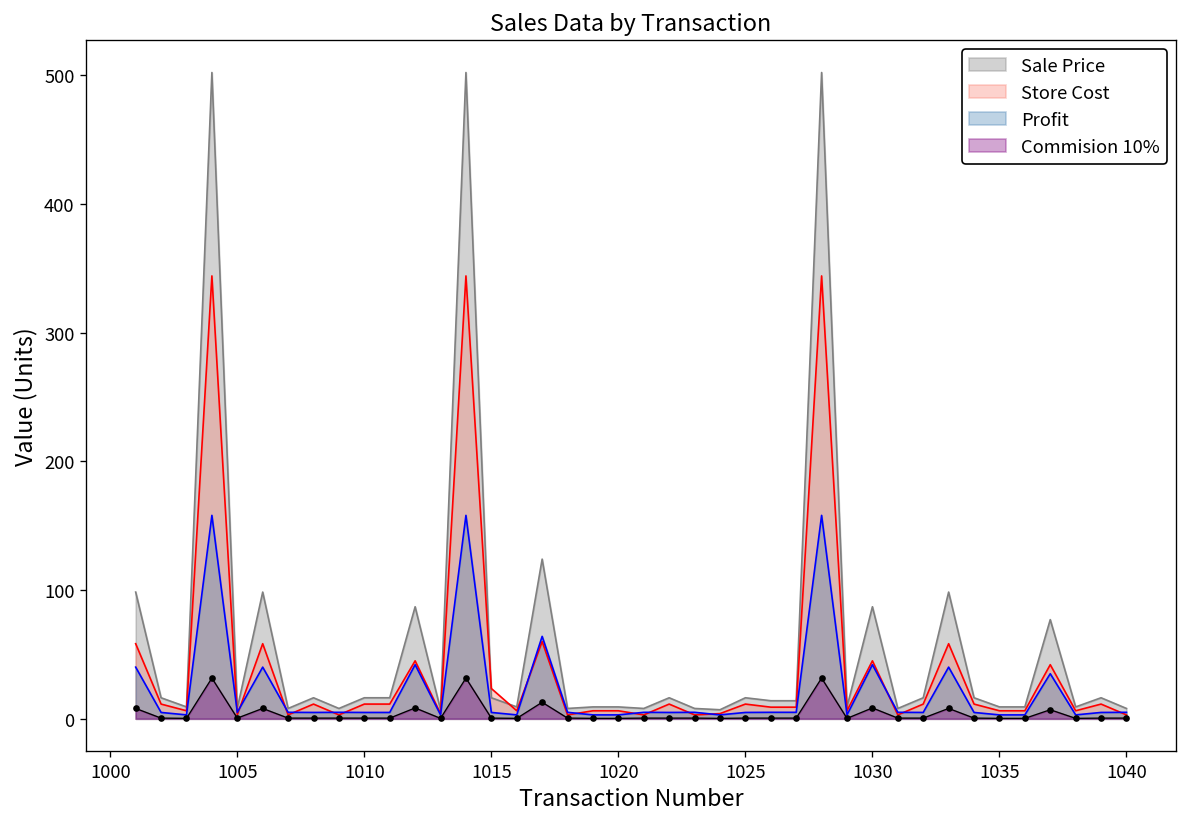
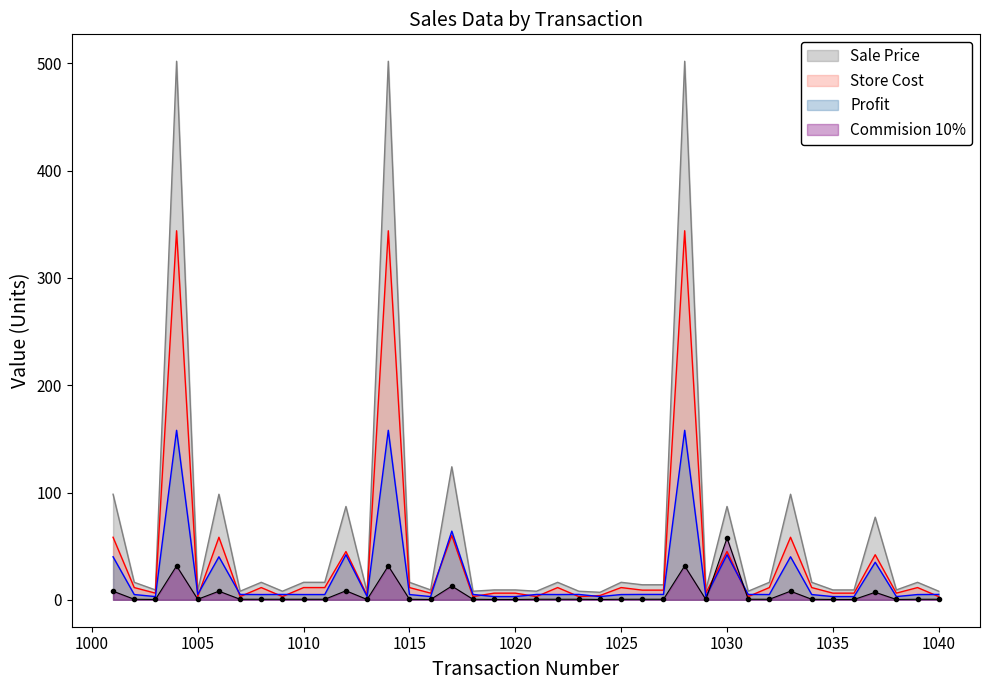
  {
    "Store Cost": {
      "1010": 11,
-     "1015": 24,
+     "1015": 11,
      "1020": 6,
      "1025": 11,
      "1030": 45,
      "1035": 6
    },
    "Commision 10%": {
      "1005": 1,
      "1010": 0,
      "1015": 0,
      "1020": 0,
      "1025": 0,
-     "1030": 8,
+     "1030": 58,
      "1035": 0,
      "1040": 1
    }
  }
